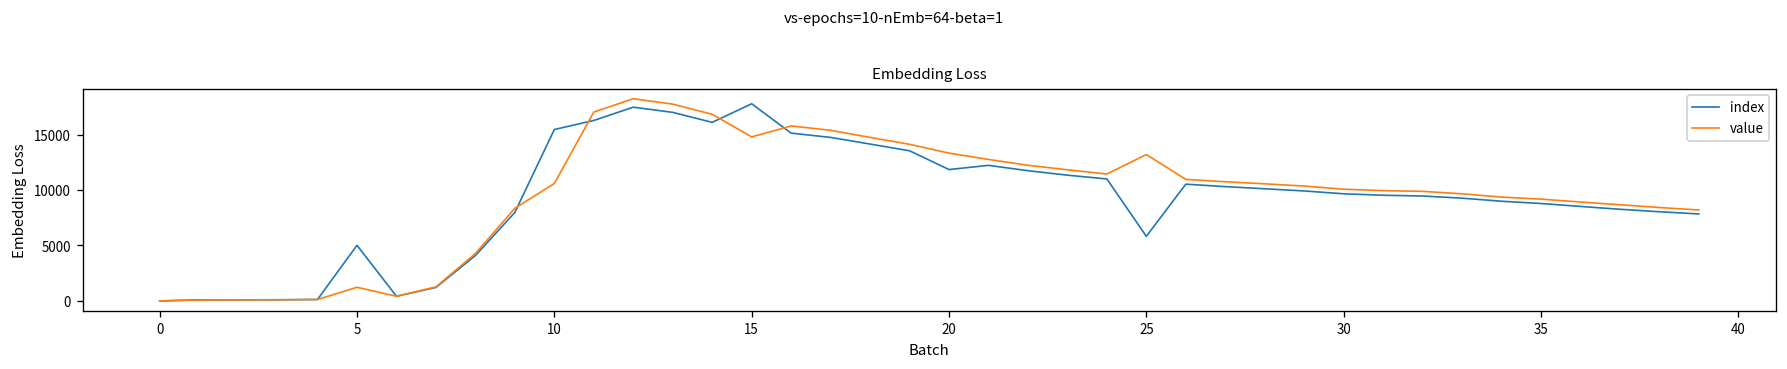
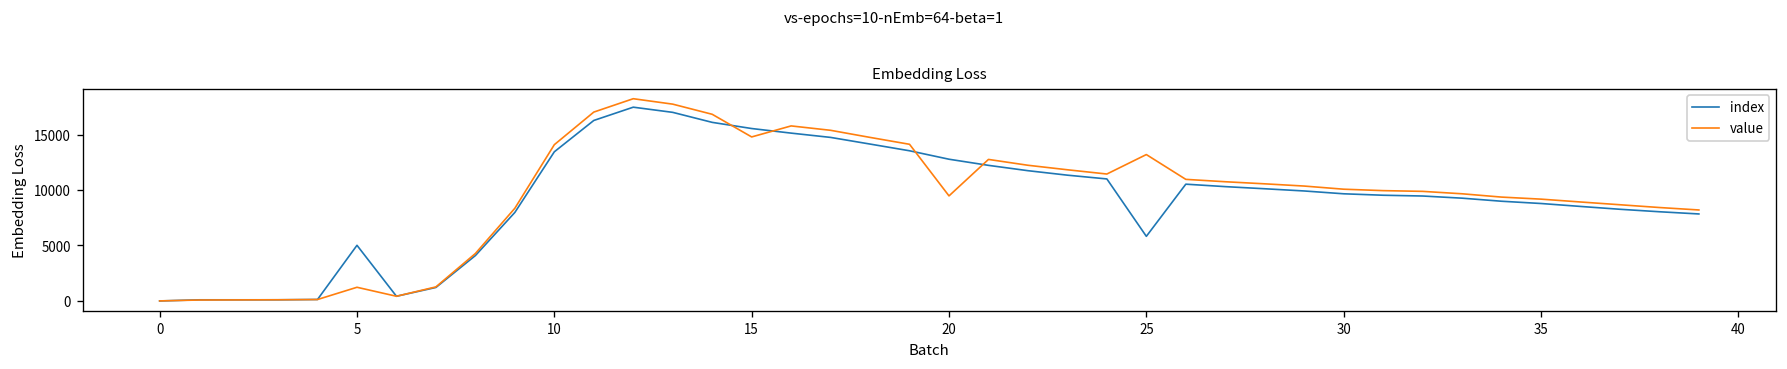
  {
    "index": {
      "5": 5000,
-     "10": 15000,
-     "15": 18000,
-     "20": 12000,
+     "10": 13000,
+     "15": 16000,
+     "20": 13000,
      "25": 6000,
      "30": 10000,
      "35": 9000
    },
    "value": {
      "5": 1000,
-     "10": 11000,
+     "10": 14000,
      "15": 15000,
-     "20": 13000,
+     "20": 9000,
      "25": 13000,
      "30": 10000,
      "35": 9000
    }
  }
